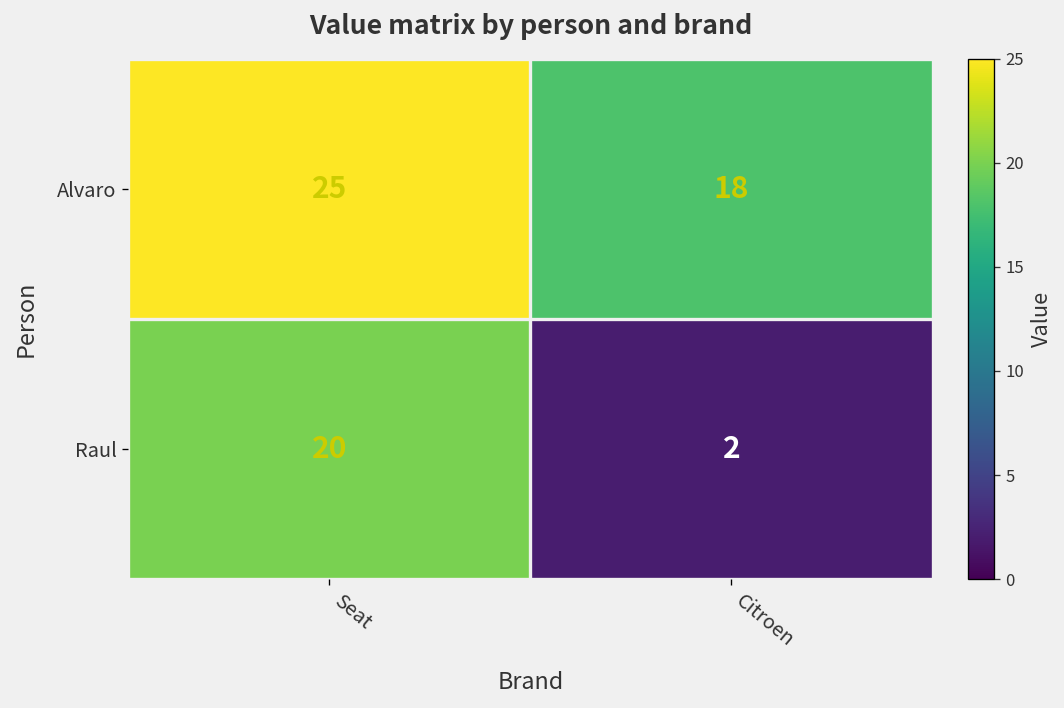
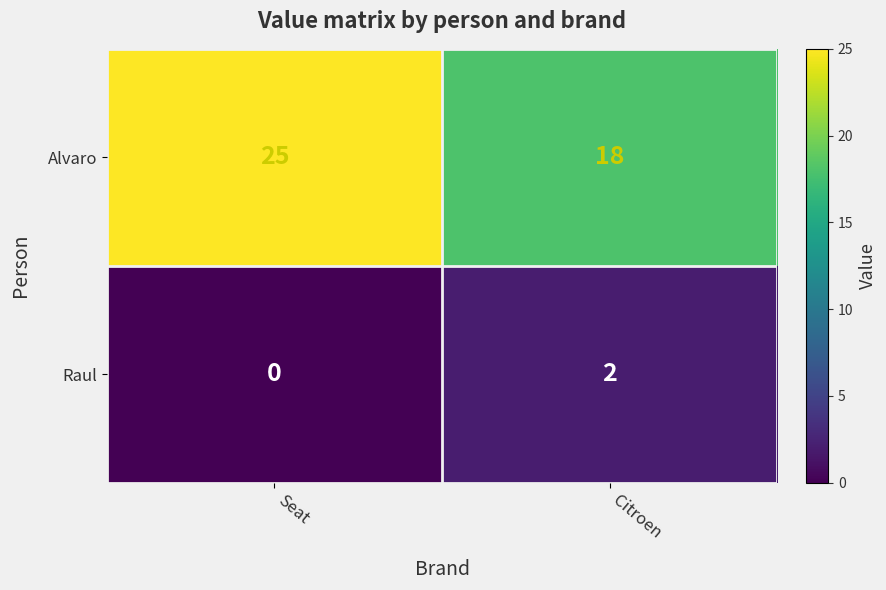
  {
    "Raul": {
-     "Seat": 20
+     "Seat": 0
    }
  }
